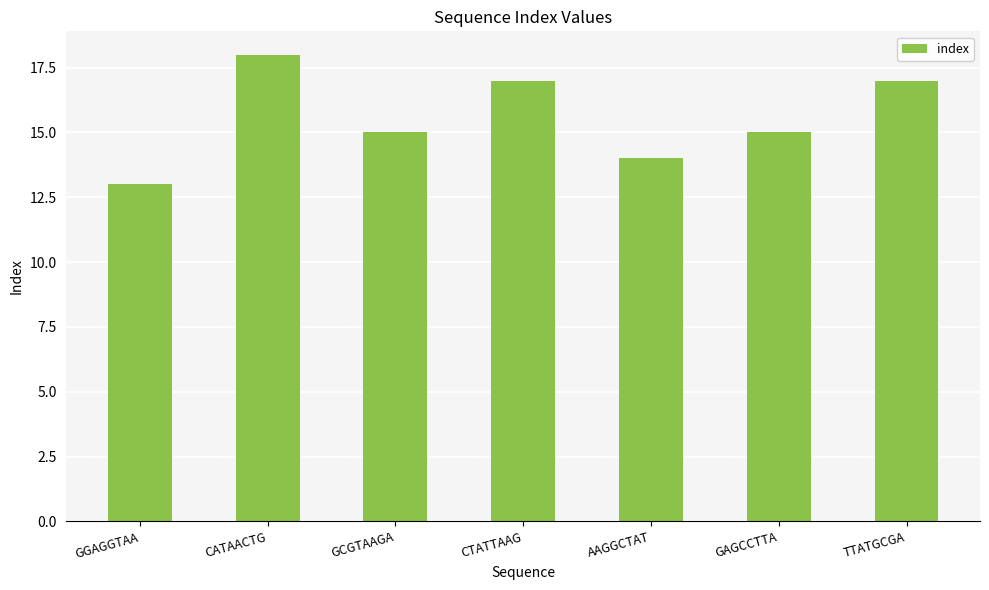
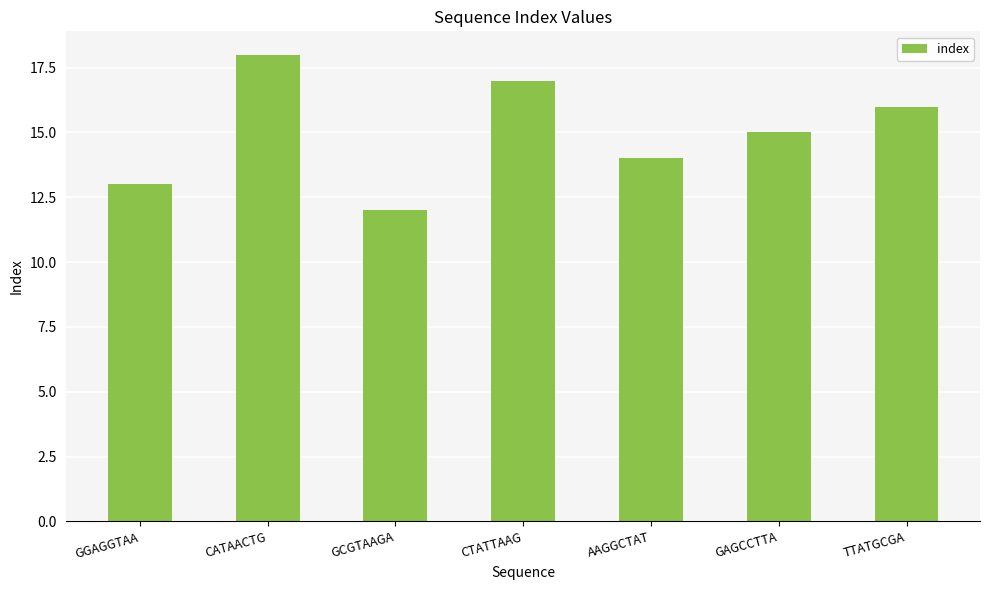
  {
    "GGAGGTAA": 13,
    "CATAACTG": 18,
-   "GCGTAAGA": 15,
+   "GCGTAAGA": 12,
    "CTATTAAG": 17,
    "AAGGCTAT": 14,
    "GAGCCTTA": 15,
-   "TTATGCGA": 17
+   "TTATGCGA": 16
  }
